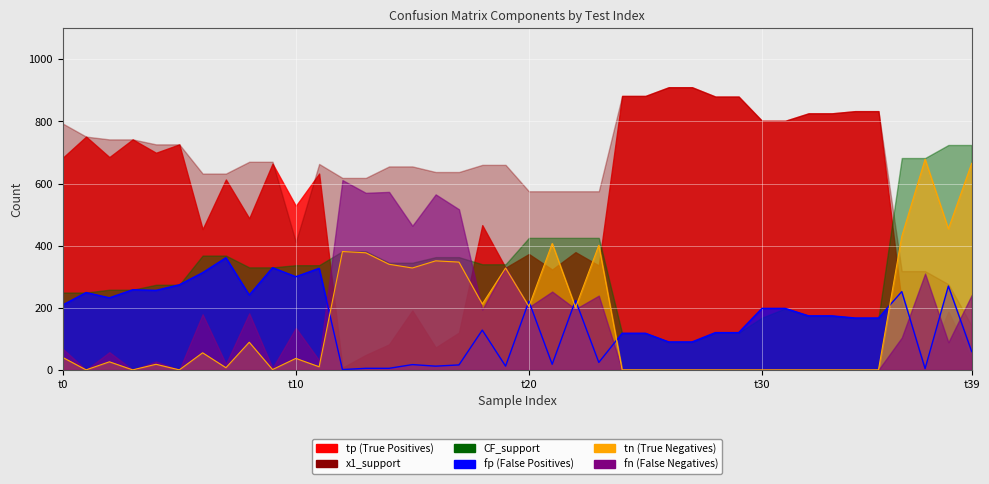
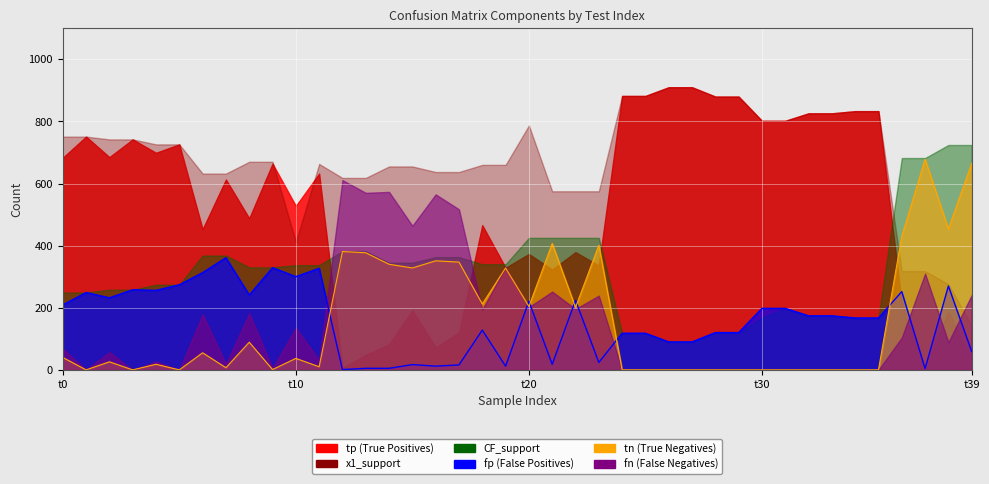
  {
    "x1_support": {
-     "t0": 790,
+     "t0": 750,
      "t10": 410,
-     "t20": 580,
+     "t20": 790,
      "t39": 140
    },
    "CF_support": {
      "t0": 250,
      "t10": 340,
      "t20": 430,
      "t30": 170,
      "t39": 720
    }
  }
